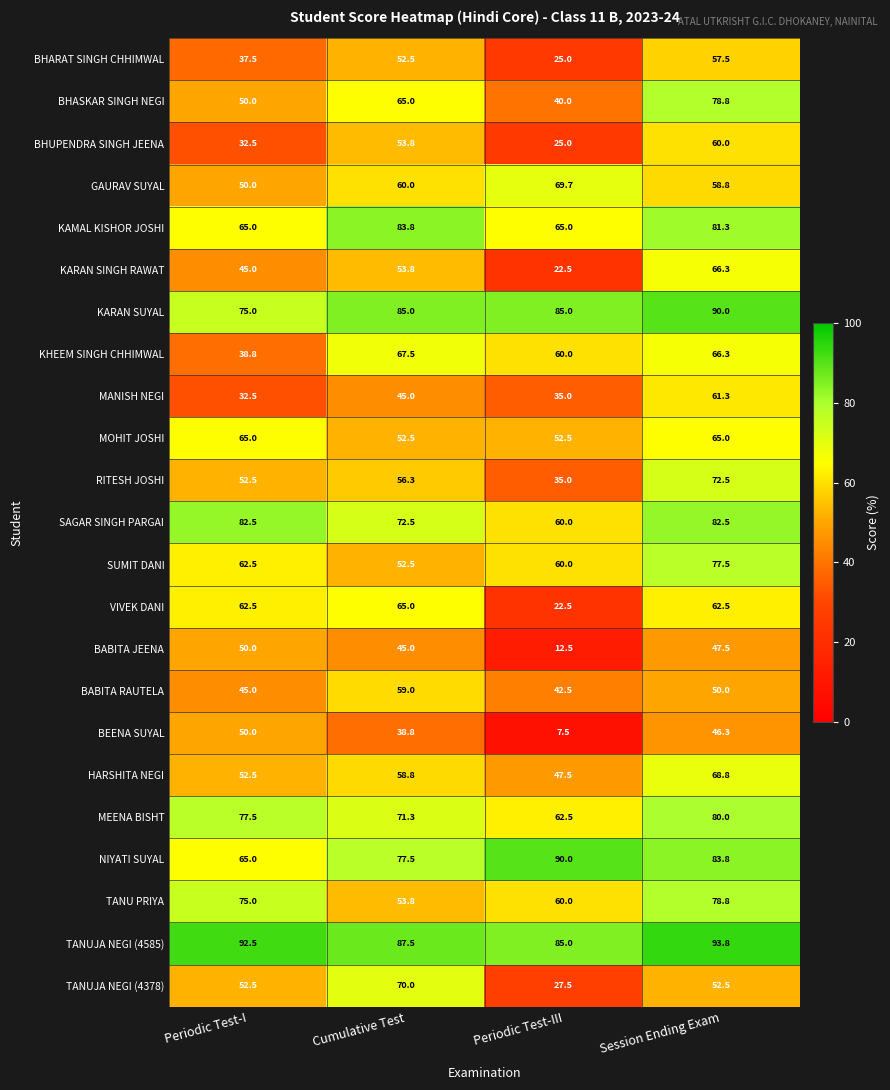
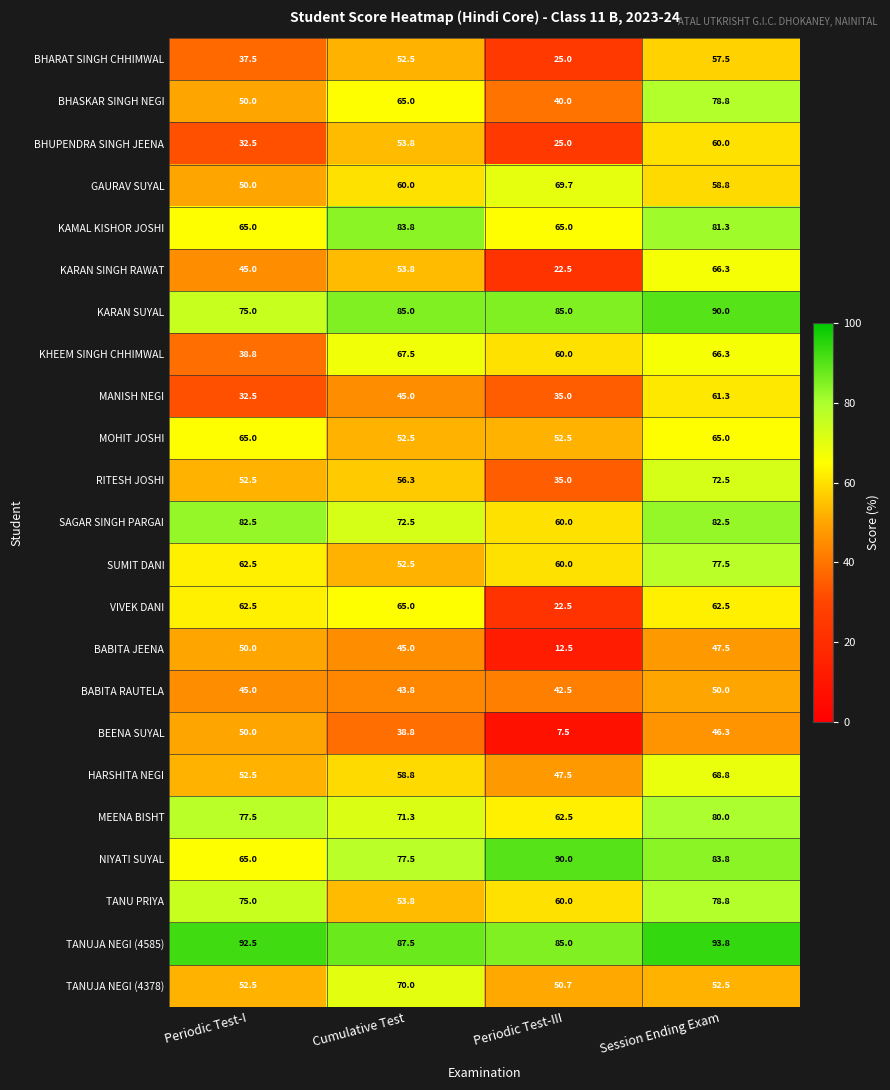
  {
    "BHARAT SINGH CHHIMWAL": {
      "Periodic Test-I": 37.5,
      "Cumulative Test": 52.5,
      "Periodic Test-III": 25.0,
      "Session Ending Exam": 57.5
    },
    "BHASKAR SINGH NEGI": {
      "Periodic Test-I": 50.0,
      "Cumulative Test": 65.0,
      "Periodic Test-III": 40.0,
      "Session Ending Exam": 78.8
    },
    "BHUPENDRA SINGH JEENA": {
      "Periodic Test-I": 32.5,
      "Cumulative Test": 53.8,
      "Periodic Test-III": 25.0,
      "Session Ending Exam": 60.0
    },
    "GAURAV SUYAL": {
      "Periodic Test-I": 50.0,
      "Cumulative Test": 60.0,
      "Periodic Test-III": 69.7,
      "Session Ending Exam": 58.8
    },
    "KAMAL KISHOR JOSHI": {
      "Periodic Test-I": 65.0,
      "Cumulative Test": 83.8,
      "Periodic Test-III": 65.0,
      "Session Ending Exam": 81.3
    },
    "KARAN SINGH RAWAT": {
      "Periodic Test-I": 45.0,
      "Cumulative Test": 53.8,
      "Periodic Test-III": 22.5,
      "Session Ending Exam": 66.3
    },
    "KARAN SUYAL": {
      "Periodic Test-I": 75.0,
      "Cumulative Test": 85.0,
      "Periodic Test-III": 85.0,
      "Session Ending Exam": 90.0
    },
    "KHEEM SINGH CHHIMWAL": {
      "Periodic Test-I": 38.8,
      "Cumulative Test": 67.5,
      "Periodic Test-III": 60.0,
      "Session Ending Exam": 66.3
    },
    "MANISH NEGI": {
      "Periodic Test-I": 32.5,
      "Cumulative Test": 45.0,
      "Periodic Test-III": 35.0,
      "Session Ending Exam": 61.3
    },
    "MOHIT JOSHI": {
      "Periodic Test-I": 65.0,
      "Cumulative Test": 52.5,
      "Periodic Test-III": 52.5,
      "Session Ending Exam": 65.0
    },
    "RITESH JOSHI": {
      "Periodic Test-I": 52.5,
      "Cumulative Test": 56.3,
      "Periodic Test-III": 35.0,
      "Session Ending Exam": 72.5
    },
    "SAGAR SINGH PARGAI": {
      "Periodic Test-I": 82.5,
      "Cumulative Test": 72.5,
      "Periodic Test-III": 60.0,
      "Session Ending Exam": 82.5
    },
    "SUMIT DANI": {
      "Periodic Test-I": 62.5,
      "Cumulative Test": 52.5,
      "Periodic Test-III": 60.0,
      "Session Ending Exam": 77.5
    },
    "VIVEK DANI": {
      "Periodic Test-I": 62.5,
      "Cumulative Test": 65.0,
      "Periodic Test-III": 22.5,
      "Session Ending Exam": 62.5
    },
    "BABITA JEENA": {
      "Periodic Test-I": 50.0,
      "Cumulative Test": 45.0,
      "Periodic Test-III": 12.5,
      "Session Ending Exam": 47.5
    },
    "BABITA RAUTELA": {
      "Periodic Test-I": 45.0,
-     "Cumulative Test": 59.0,
+     "Cumulative Test": 43.8,
      "Periodic Test-III": 42.5,
      "Session Ending Exam": 50.0
    },
    "BEENA SUYAL": {
      "Periodic Test-I": 50.0,
      "Cumulative Test": 38.8,
      "Periodic Test-III": 7.5,
      "Session Ending Exam": 46.3
    },
    "HARSHITA NEGI": {
      "Periodic Test-I": 52.5,
      "Cumulative Test": 58.8,
      "Periodic Test-III": 47.5,
      "Session Ending Exam": 68.8
    },
    "MEENA BISHT": {
      "Periodic Test-I": 77.5,
      "Cumulative Test": 71.3,
      "Periodic Test-III": 62.5,
      "Session Ending Exam": 80.0
    },
    "NIYATI SUYAL": {
      "Periodic Test-I": 65.0,
      "Cumulative Test": 77.5,
      "Periodic Test-III": 90.0,
      "Session Ending Exam": 83.8
    },
    "TANU PRIYA": {
      "Periodic Test-I": 75.0,
      "Cumulative Test": 53.8,
      "Periodic Test-III": 60.0,
      "Session Ending Exam": 78.8
    },
    "TANUJA NEGI (4585)": {
      "Periodic Test-I": 92.5,
      "Cumulative Test": 87.5,
      "Periodic Test-III": 85.0,
      "Session Ending Exam": 93.8
    },
    "TANUJA NEGI (4378)": {
      "Periodic Test-I": 52.5,
      "Cumulative Test": 70.0,
-     "Periodic Test-III": 27.5,
+     "Periodic Test-III": 50.7,
      "Session Ending Exam": 52.5
    }
  }
